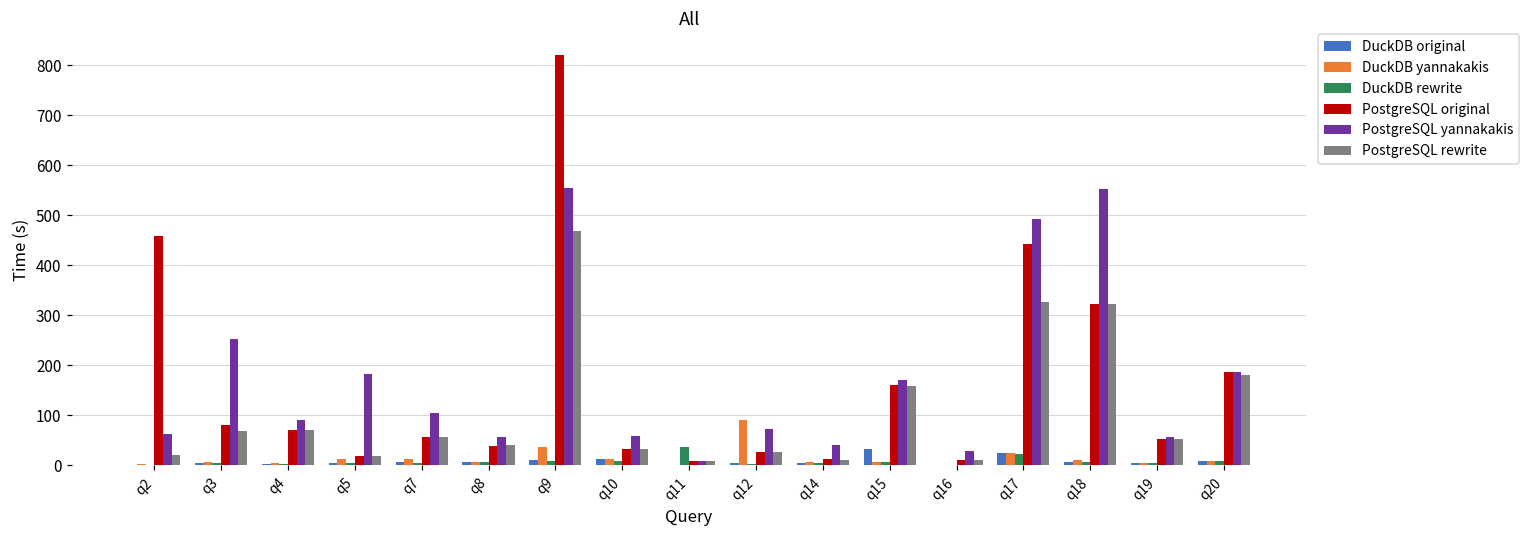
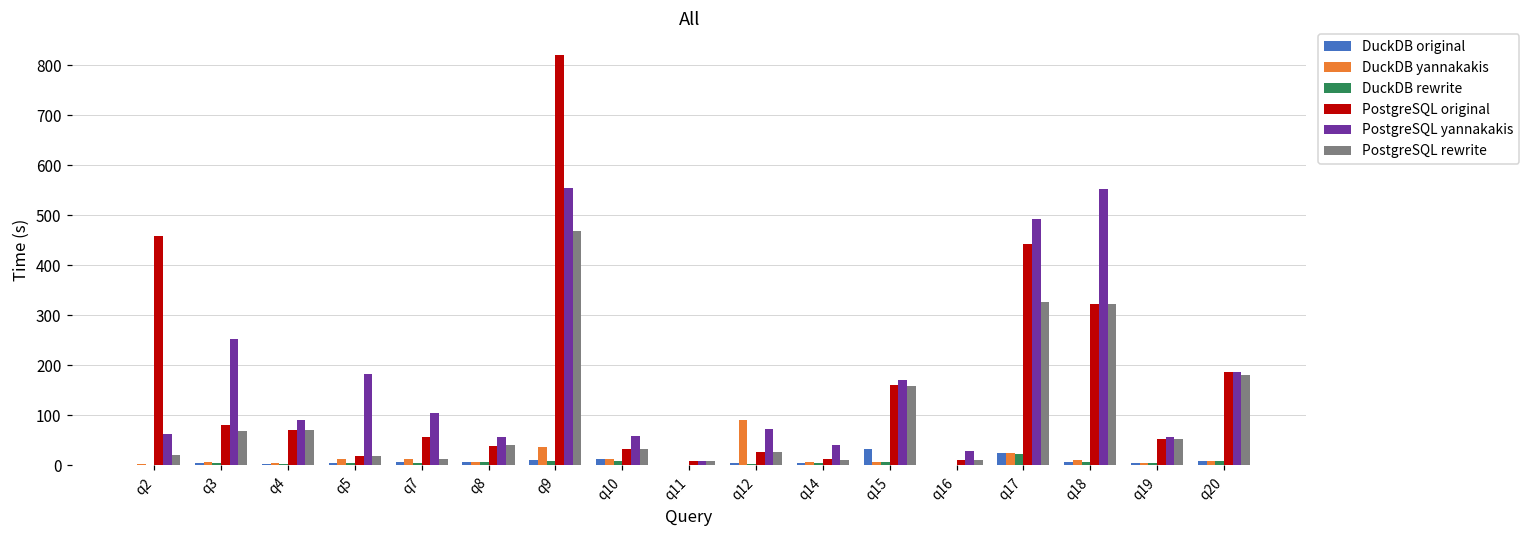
  {
    "DuckDB original": {
      "q5": 10,
      "q7": 10,
      "q8": 10,
      "q9": 10,
      "q10": 10,
      "q14": 10,
      "q15": 30,
      "q17": 20,
      "q18": 10,
      "q19": 10,
      "q20": 10
    },
    "DuckDB yannakakis": {
      "q3": 10,
      "q5": 10,
      "q7": 10,
      "q8": 10,
      "q9": 40,
      "q10": 10,
      "q12": 90,
      "q14": 10,
      "q15": 10,
      "q17": 30,
      "q18": 10,
      "q19": 10,
      "q20": 10
    },
    "DuckDB rewrite": {
      "q7": 10,
      "q8": 10,
      "q9": 10,
      "q10": 10,
-     "q11": 40,
+     "q11": 0,
      "q15": 10,
      "q17": 20,
      "q18": 10,
      "q19": 10,
      "q20": 10
    },
    "PostgreSQL original": {
      "q2": 460,
      "q3": 80,
      "q4": 70,
      "q5": 20,
      "q7": 60,
      "q8": 40,
      "q9": 820,
      "q10": 30,
      "q11": 10,
      "q12": 30,
      "q14": 10,
      "q15": 160,
      "q16": 10,
      "q17": 440,
      "q18": 320,
      "q19": 50,
      "q20": 190
    },
    "PostgreSQL yannakakis": {
      "q2": 60,
      "q3": 250,
      "q4": 90,
      "q5": 180,
      "q7": 110,
      "q8": 60,
      "q9": 550,
      "q10": 60,
      "q11": 10,
      "q12": 70,
      "q14": 40,
      "q15": 170,
      "q16": 30,
      "q17": 490,
      "q18": 550,
      "q19": 60,
      "q20": 190
    },
    "PostgreSQL rewrite": {
      "q2": 20,
      "q3": 70,
      "q4": 70,
      "q5": 20,
-     "q7": 60,
+     "q7": 10,
      "q8": 40,
      "q9": 470,
      "q10": 30,
      "q11": 10,
      "q12": 30,
      "q14": 10,
      "q15": 160,
      "q16": 10,
      "q17": 330,
      "q18": 320,
      "q19": 50,
      "q20": 180
    }
  }
